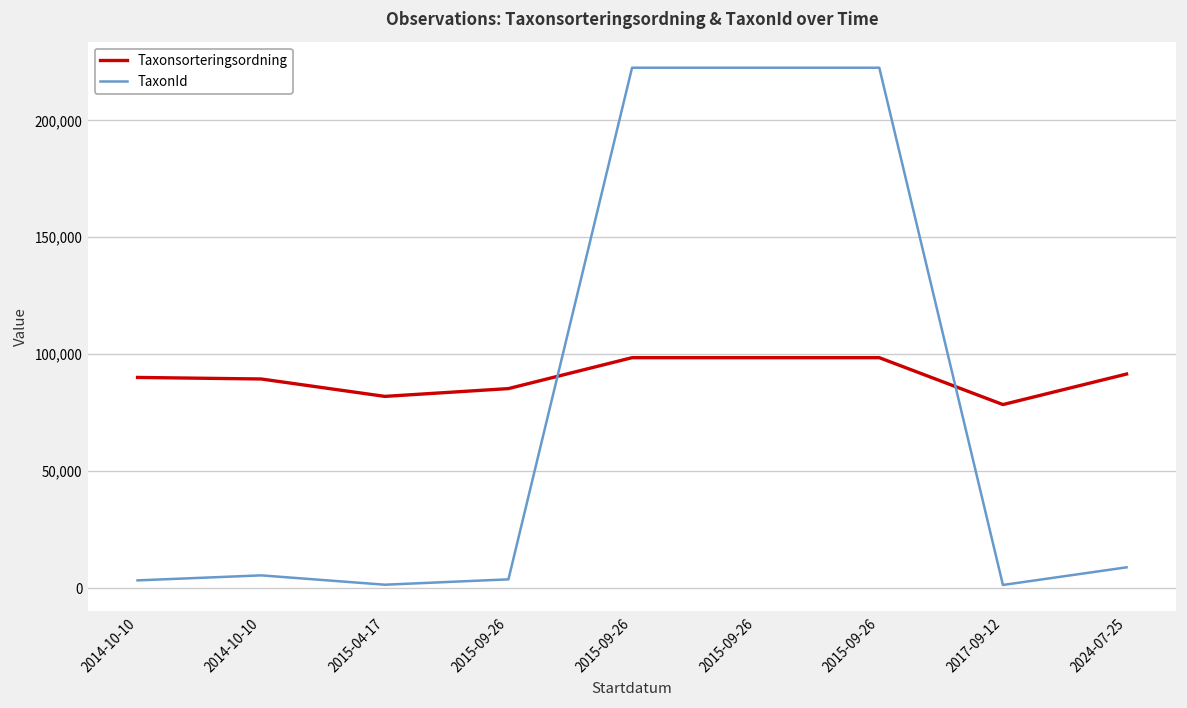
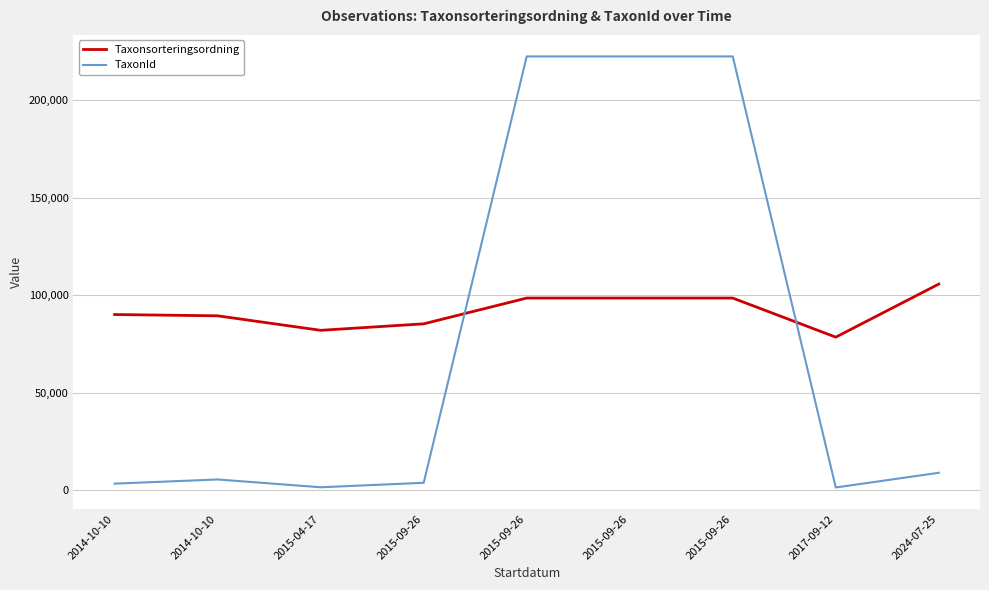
  {
    "Taxonsorteringsordning": {
      "2015-04-17": "82,000",
      "2017-09-12": "78,000",
-     "2024-07-25": "92,000"
+     "2024-07-25": "106,000"
    },
    "TaxonId": {
      "2015-04-17": "1,000",
      "2017-09-12": "1,000",
      "2024-07-25": "9,000"
    }
  }
